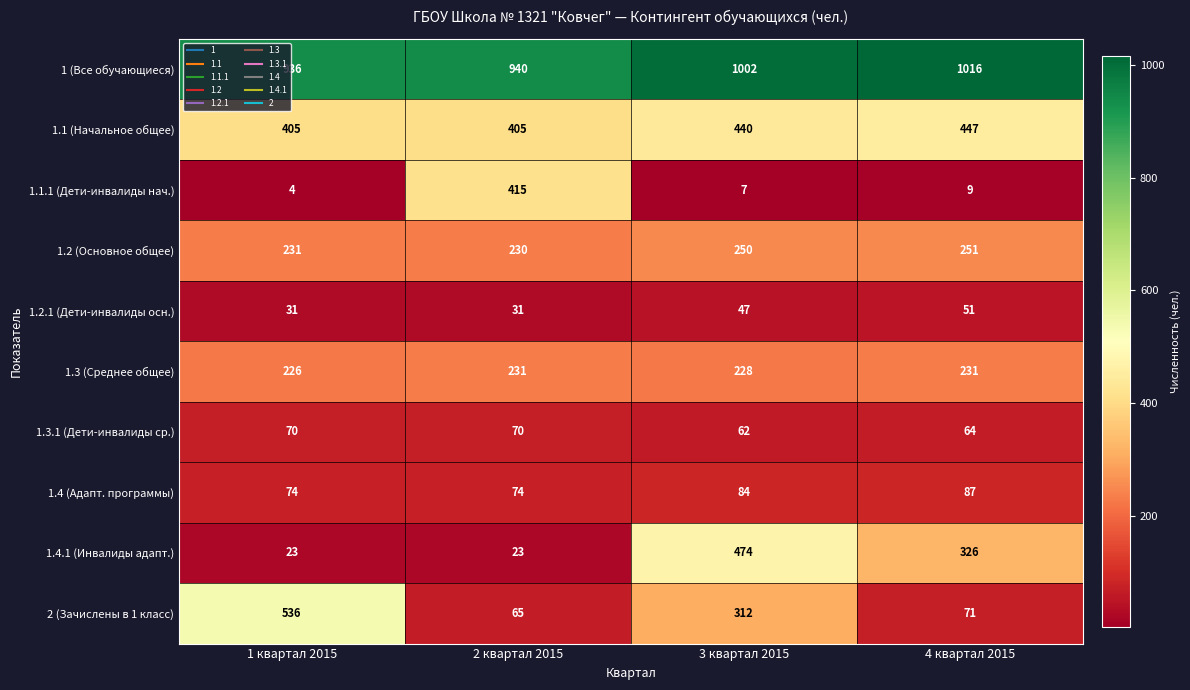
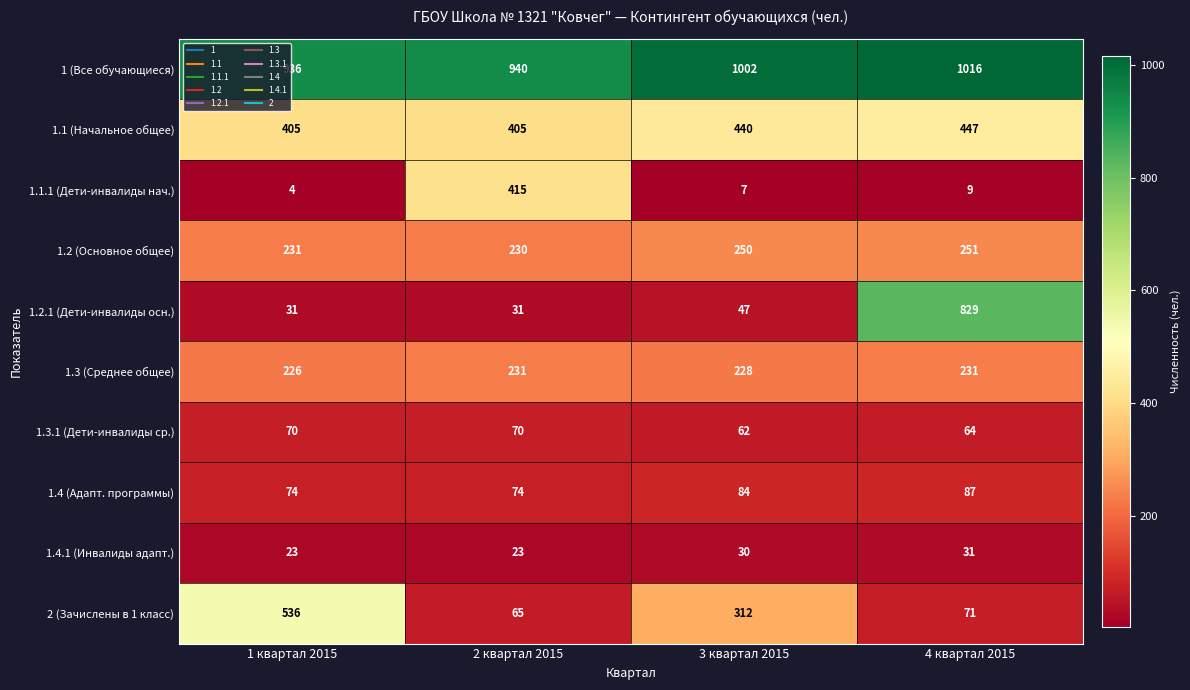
  {
    "1 (Все обучающиеся)": {
      "2 квартал 2015": 940,
      "3 квартал 2015": 1002,
      "4 квартал 2015": 1016
    },
    "1.1 (Начальное общее)": {
      "1 квартал 2015": 405,
      "2 квартал 2015": 405,
      "3 квартал 2015": 440,
      "4 квартал 2015": 447
    },
    "1.1.1 (Дети-инвалиды нач.)": {
      "1 квартал 2015": 4,
      "2 квартал 2015": 415,
      "3 квартал 2015": 7,
      "4 квартал 2015": 9
    },
    "1.2 (Основное общее)": {
      "1 квартал 2015": 231,
      "2 квартал 2015": 230,
      "3 квартал 2015": 250,
      "4 квартал 2015": 251
    },
    "1.2.1 (Дети-инвалиды осн.)": {
      "1 квартал 2015": 31,
      "2 квартал 2015": 31,
      "3 квартал 2015": 47,
-     "4 квартал 2015": 51
+     "4 квартал 2015": 829
    },
    "1.3 (Среднее общее)": {
      "1 квартал 2015": 226,
      "2 квартал 2015": 231,
      "3 квартал 2015": 228,
      "4 квартал 2015": 231
    },
    "1.3.1 (Дети-инвалиды ср.)": {
      "1 квартал 2015": 70,
      "2 квартал 2015": 70,
      "3 квартал 2015": 62,
      "4 квартал 2015": 64
    },
    "1.4 (Адапт. программы)": {
      "1 квартал 2015": 74,
      "2 квартал 2015": 74,
      "3 квартал 2015": 84,
      "4 квартал 2015": 87
    },
    "1.4.1 (Инвалиды адапт.)": {
      "1 квартал 2015": 23,
      "2 квартал 2015": 23,
-     "3 квартал 2015": 474,
-     "4 квартал 2015": 326
+     "3 квартал 2015": 30,
+     "4 квартал 2015": 31
    },
    "2 (Зачислены в 1 класс)": {
      "1 квартал 2015": 536,
      "2 квартал 2015": 65,
      "3 квартал 2015": 312,
      "4 квартал 2015": 71
    }
  }
